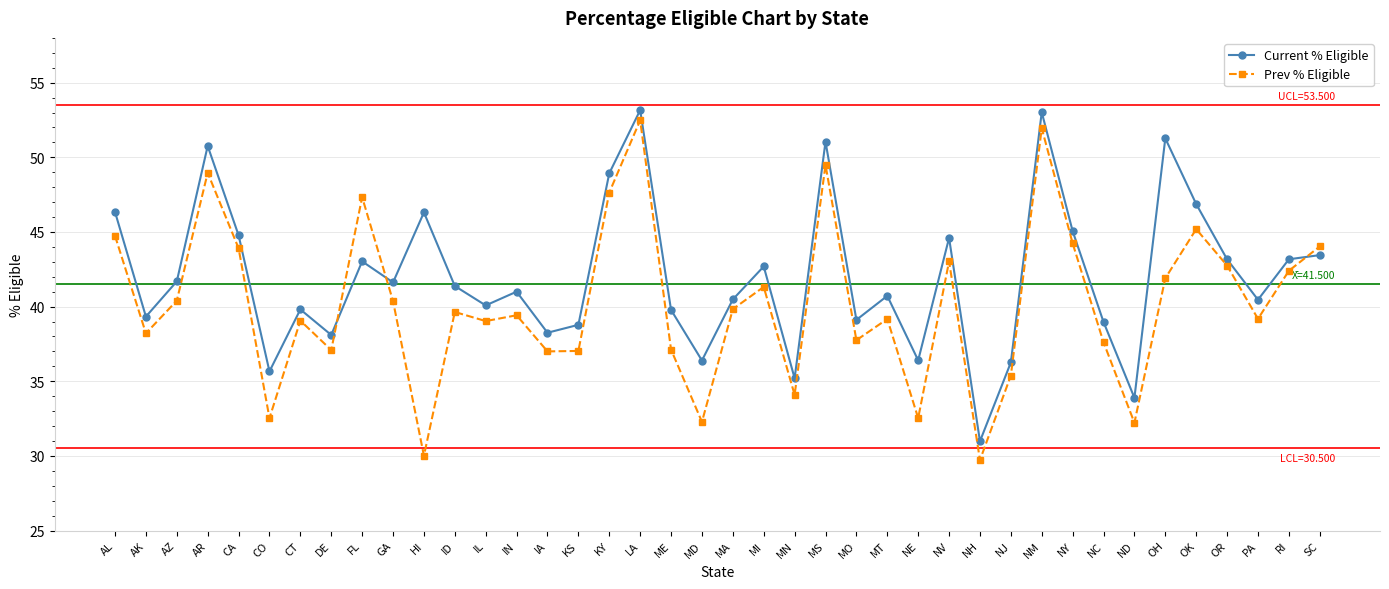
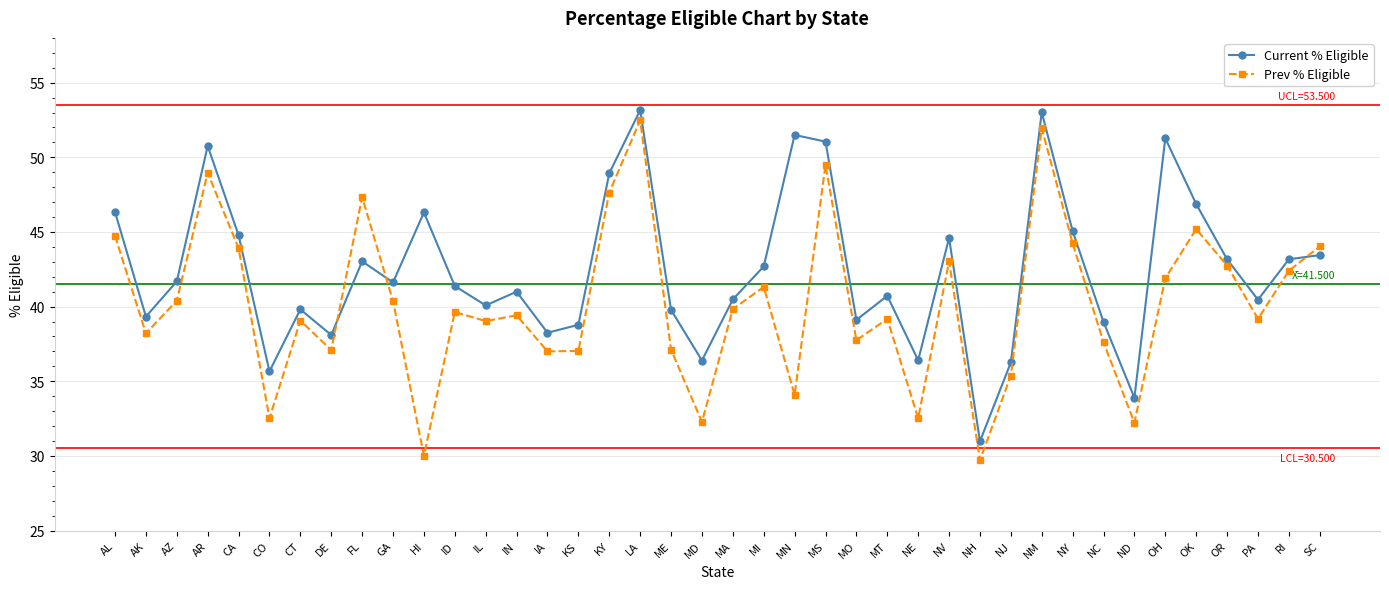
  {
    "Current % Eligible": {
      "AL": 46.3,
      "AK": 39.3,
      "AZ": 41.7,
      "AR": 50.8,
      "CA": 44.8,
      "CO": 35.7,
      "CT": 39.8,
      "DE": 38.1,
      "FL": 43.0,
      "GA": 41.6,
      "HI": 46.3,
      "ID": 41.4,
      "IL": 40.1,
      "IN": 41.0,
      "IA": 38.3,
      "KS": 38.8,
      "KY": 48.9,
      "LA": 53.2,
      "ME": 39.8,
      "MD": 36.4,
      "MA": 40.5,
      "MI": 42.7,
-     "MN": 35.2,
+     "MN": 51.5,
      "MS": 51.1,
      "MO": 39.1,
      "MT": 40.7,
      "NE": 36.4,
      "NV": 44.6,
      "NH": 31.0,
      "NJ": 36.3,
      "NM": 53.0,
      "NY": 45.1,
      "NC": 39.0,
      "ND": 33.9,
      "OH": 51.3,
      "OK": 46.9,
      "OR": 43.2,
      "PA": 40.5,
      "RI": 43.2,
      "SC": 43.5
    },
    "Prev % Eligible": {
      "AL": 44.7,
      "AK": 38.2,
      "AZ": 40.4,
      "AR": 49.0,
      "CA": 43.9,
      "CO": 32.5,
      "CT": 39.1,
      "DE": 37.1,
      "FL": 47.3,
      "GA": 40.4,
      "HI": 30.0,
      "ID": 39.6,
      "IL": 39.0,
      "IN": 39.4,
      "IA": 37.0,
      "KS": 37.0,
      "KY": 47.6,
      "LA": 52.5,
      "ME": 37.1,
      "MD": 32.3,
      "MA": 39.8,
      "MI": 41.3,
      "MN": 34.1,
      "MS": 49.5,
      "MO": 37.8,
      "MT": 39.2,
      "NE": 32.5,
      "NV": 43.0,
      "NH": 29.7,
      "NJ": 35.4,
      "NM": 52.0,
      "NY": 44.2,
      "NC": 37.6,
      "ND": 32.2,
      "OH": 41.9,
      "OK": 45.2,
      "OR": 42.8,
      "PA": 39.2,
      "SC": 44.0
    }
  }
